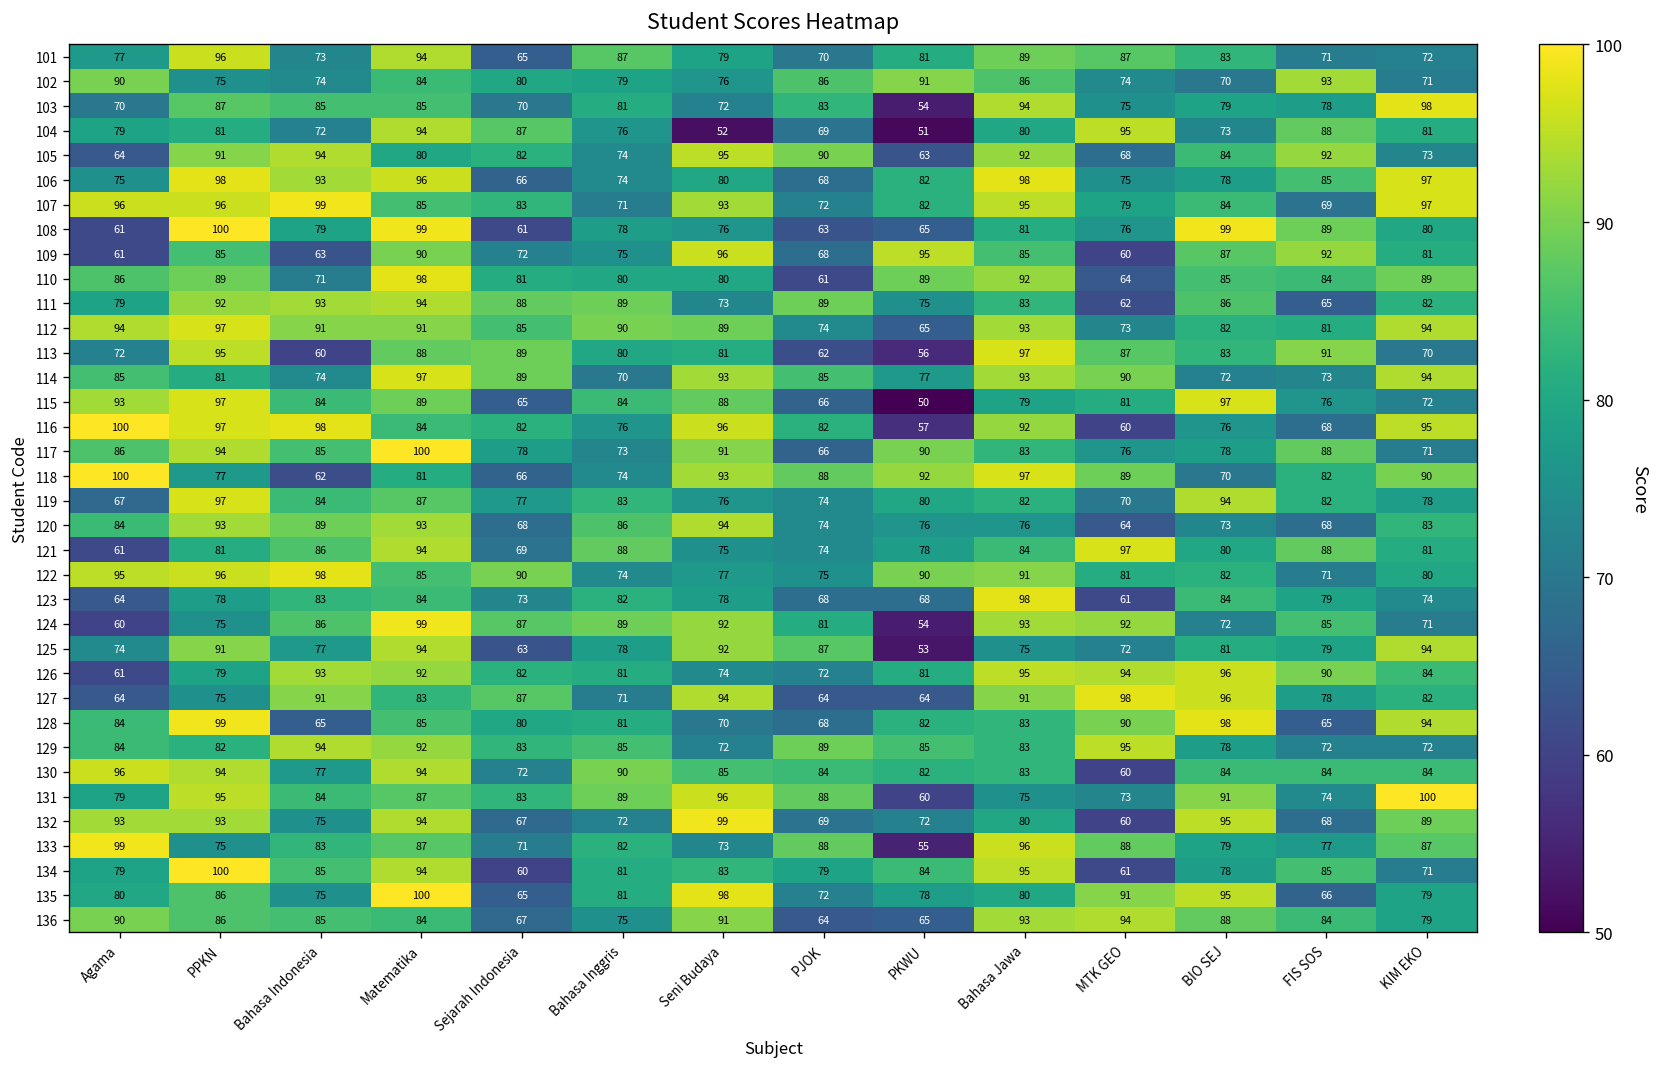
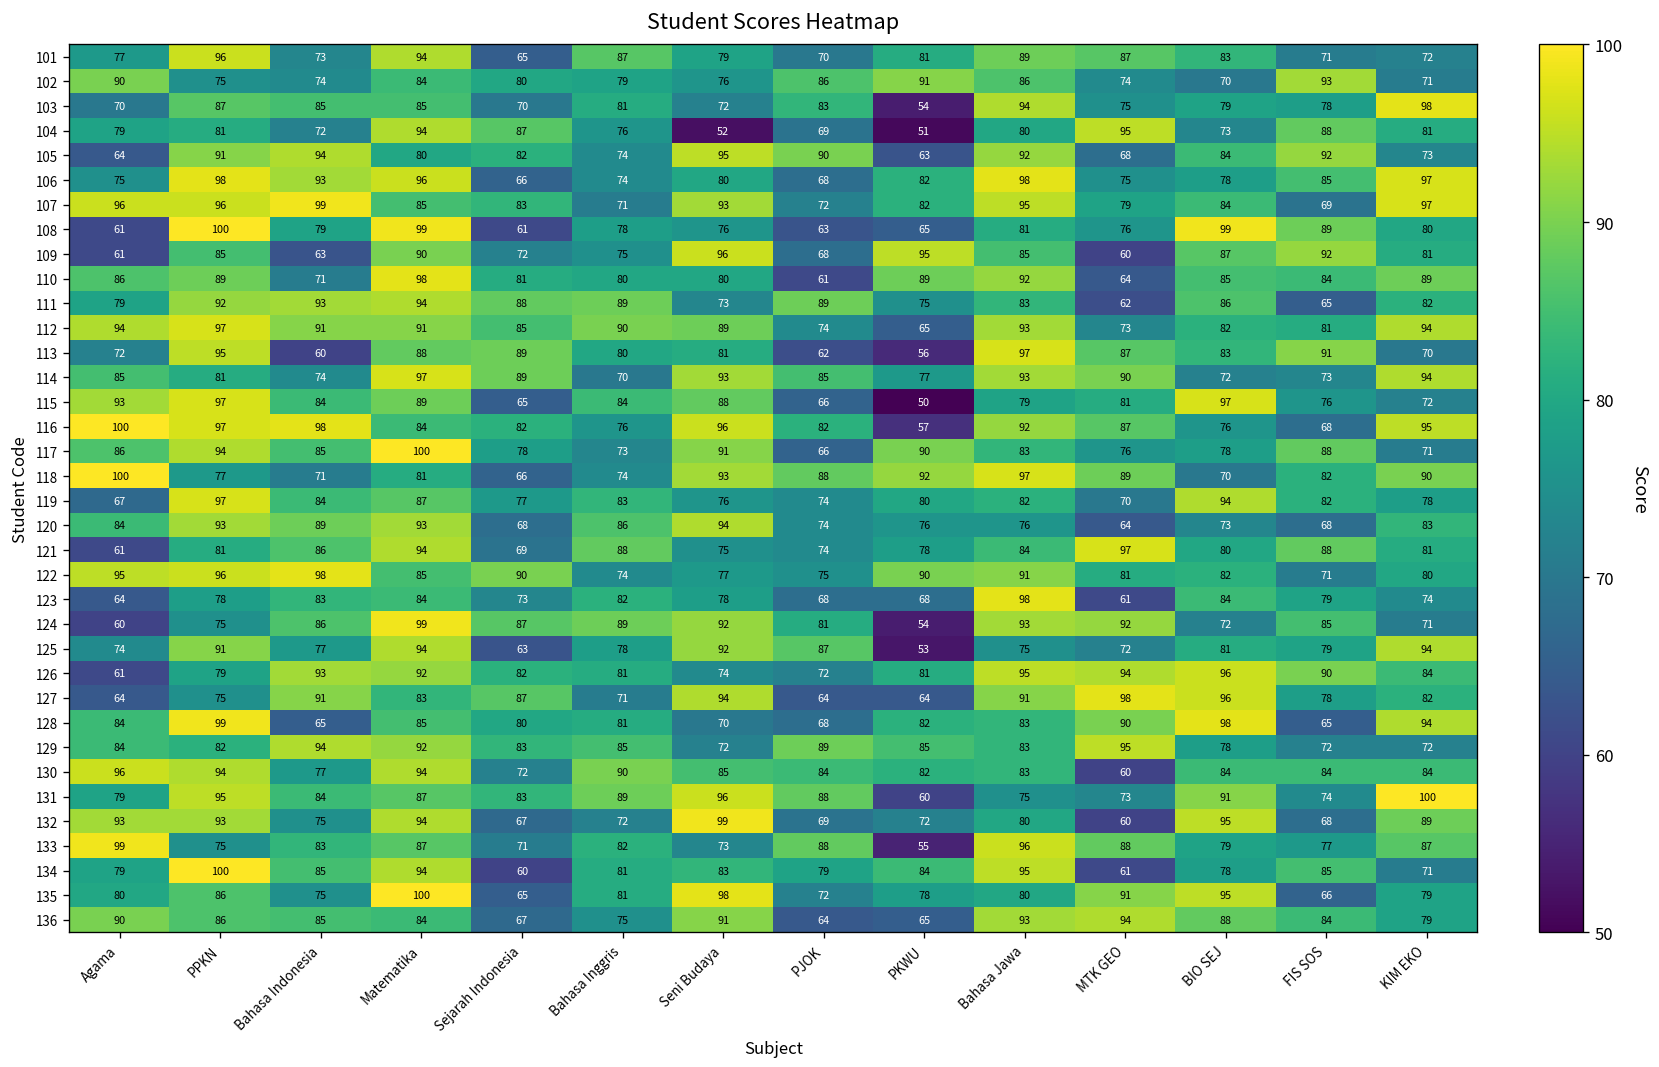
  {
    "116": {
      "Agama": 100,
      "PPKN": 97,
      "Bahasa Indonesia": 98,
      "Matematika": 84,
      "Sejarah Indonesia": 82,
      "Bahasa Inggris": 76,
      "Seni Budaya": 96,
      "PJOK": 82,
      "PKWU": 57,
      "Bahasa Jawa": 92,
-     "MTK GEO": 60,
+     "MTK GEO": 87,
      "BIO SEJ": 76,
      "FIS SOS": 68,
      "KIM EKO": 95
    },
    "118": {
      "Agama": 100,
      "PPKN": 77,
-     "Bahasa Indonesia": 62,
+     "Bahasa Indonesia": 71,
      "Matematika": 81,
      "Sejarah Indonesia": 66,
      "Bahasa Inggris": 74,
      "Seni Budaya": 93,
      "PJOK": 88,
      "PKWU": 92,
      "Bahasa Jawa": 97,
      "MTK GEO": 89,
      "BIO SEJ": 70,
      "FIS SOS": 82,
      "KIM EKO": 90
    }
  }
